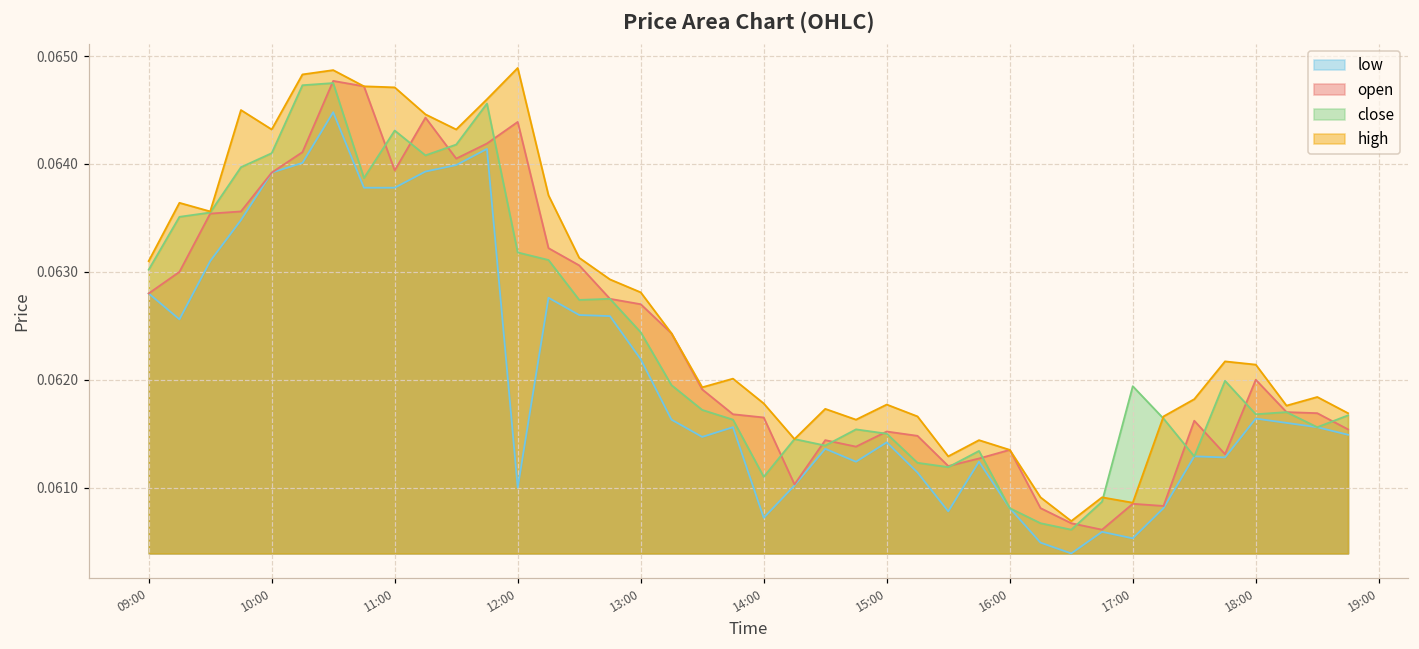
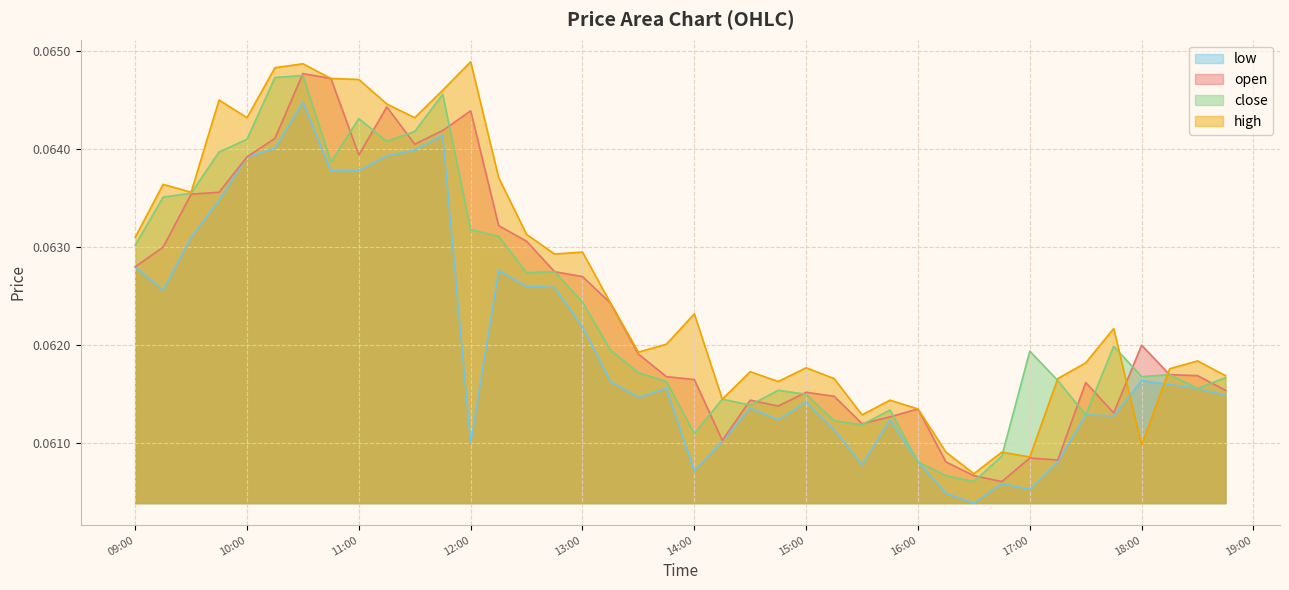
  {
    "low": {
      "11:00": 0.0638,
      "12:00": 0.0610,
      "13:00": 0.0622,
      "14:00": 0.0607,
      "15:00": 0.0614,
      "17:00": 0.0605,
      "18:00": 0.0616
    },
    "open": {
      "11:00": 0.0639,
      "12:00": 0.0644,
      "13:00": 0.0627,
      "14:00": 0.0617,
      "18:00": 0.0620
    },
    "close": {
      "09:00": 0.0630,
      "10:00": 0.0641,
      "11:00": 0.0643,
      "12:00": 0.0632,
      "13:00": 0.0624,
      "14:00": 0.0611,
      "17:00": 0.0619,
      "18:00": 0.0617
    },
    "high": {
      "09:00": 0.0631,
      "10:00": 0.0643,
      "11:00": 0.0647,
      "12:00": 0.0649,
-     "13:00": 0.0628,
-     "14:00": 0.0618,
+     "13:00": 0.0630,
+     "14:00": 0.0623,
      "15:00": 0.0618,
-     "18:00": 0.0621
+     "18:00": 0.0610
    }
  }
